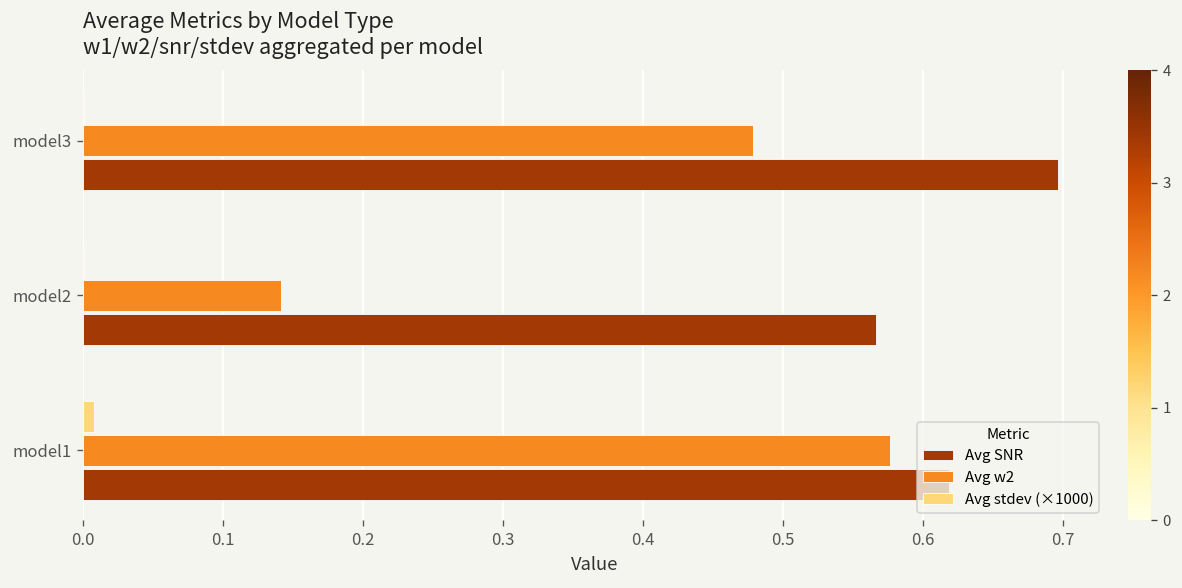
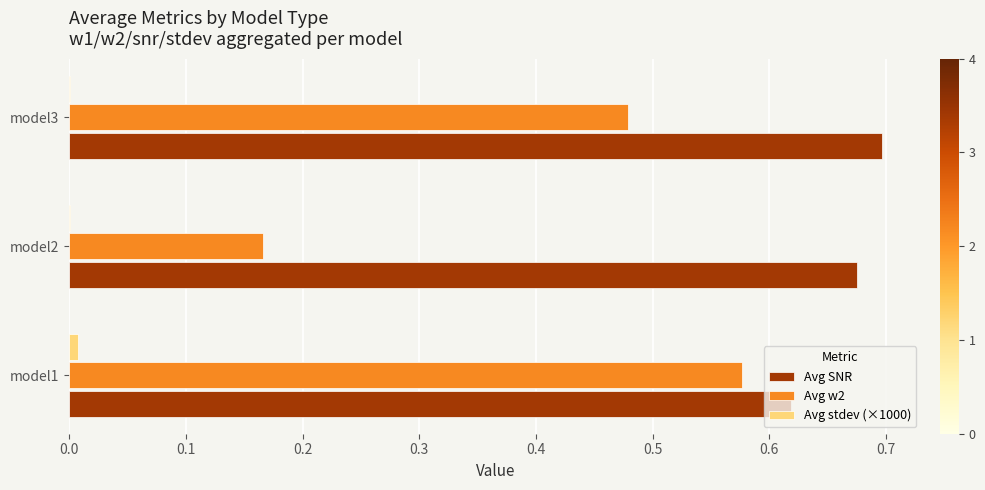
  {
    "Avg SNR": {
      "model3": 0.696,
-     "model2": 0.566
+     "model2": 0.675
    },
    "Avg w2": {
      "model3": 0.479,
-     "model2": 0.142,
+     "model2": 0.166,
      "model1": 0.577
    },
    "Avg stdev (×1000)": {
      "model1": 0.008
    }
  }
